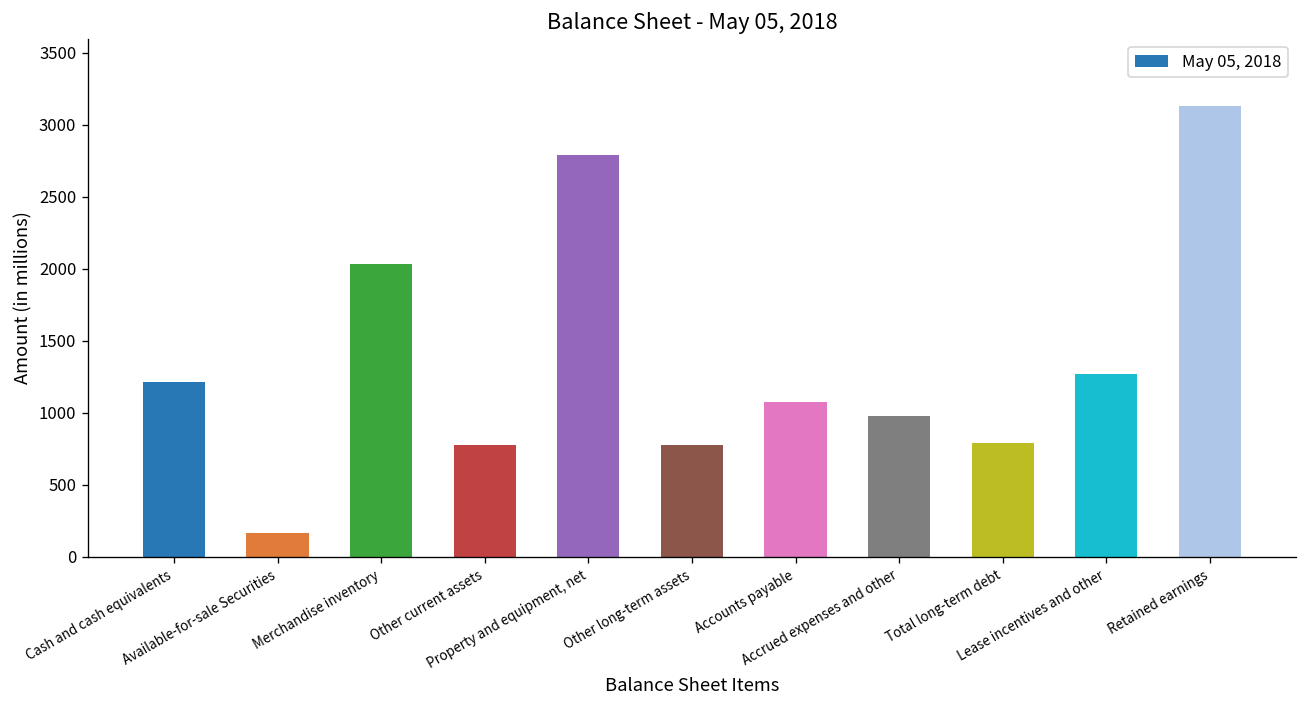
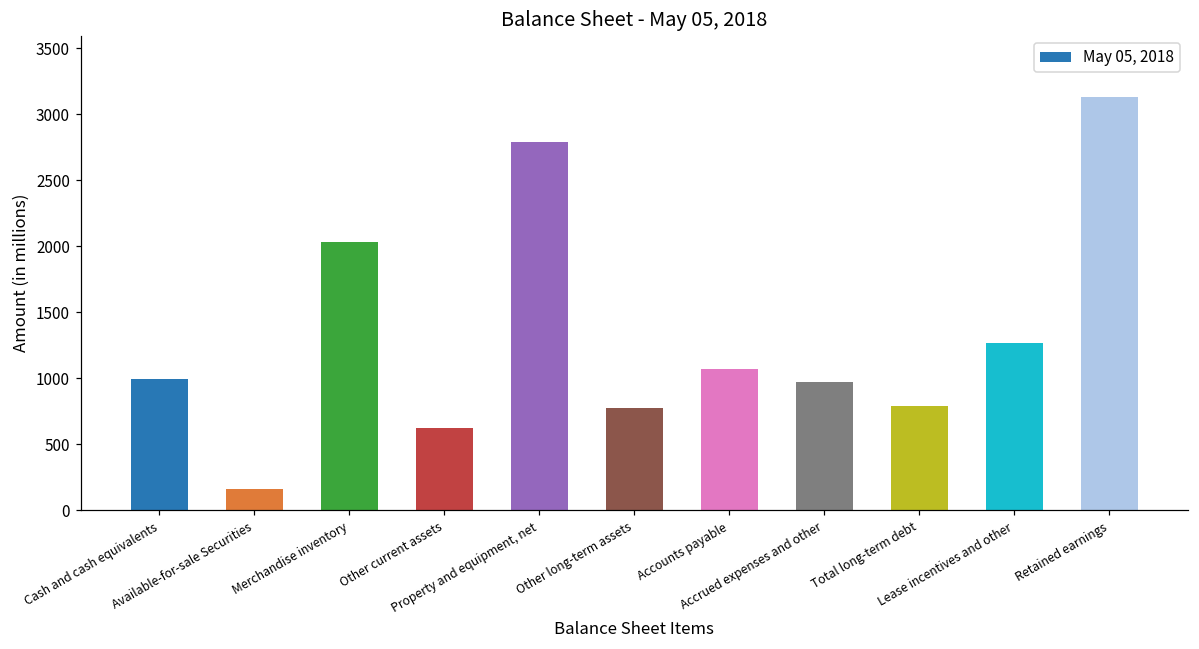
  {
-   "Cash and cash equivalents": 1210,
+   "Cash and cash equivalents": 990,
    "Available-for-sale Securities": 160,
    "Merchandise inventory": 2040,
-   "Other current assets": 780,
+   "Other current assets": 620,
    "Property and equipment, net": 2790,
    "Other long-term assets": 780,
    "Accounts payable": 1070,
    "Accrued expenses and other": 980,
    "Total long-term debt": 790,
    "Lease incentives and other": 1270,
    "Retained earnings": 3130
  }
